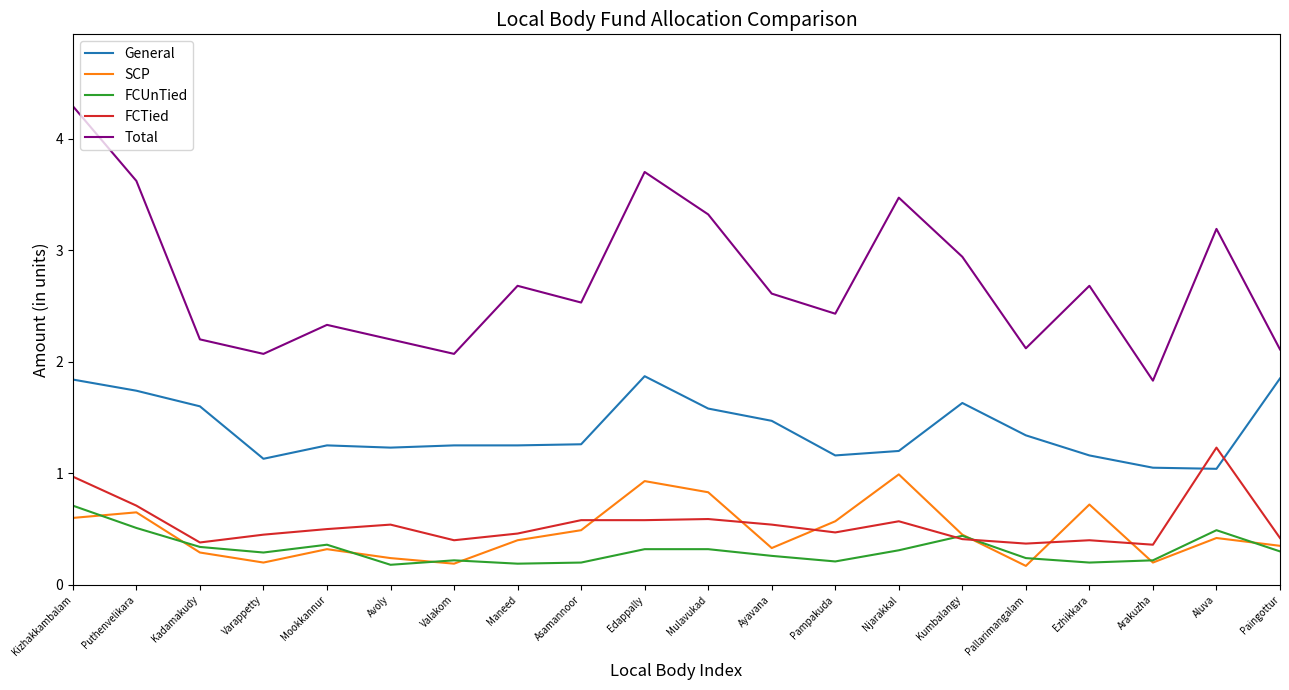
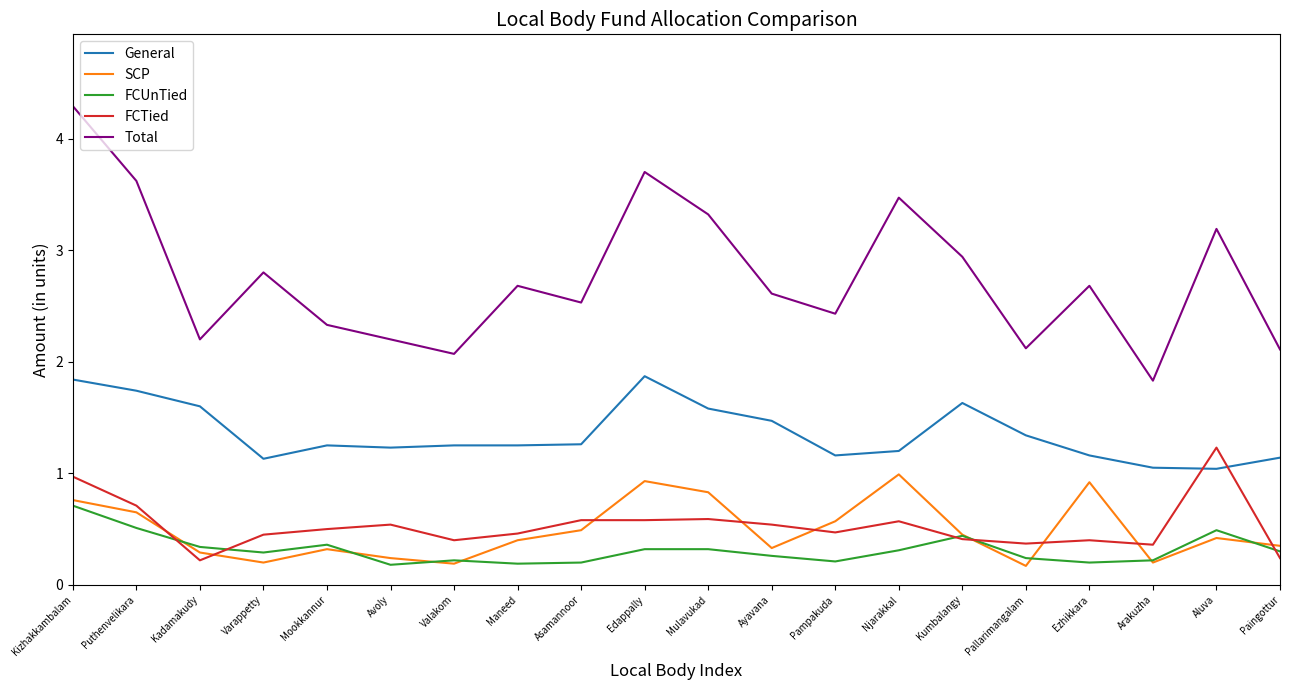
  {
    "General": {
      "Kizhakkambalam": 1.84,
      "Puthenvelikara": 1.74,
      "Kadamakudy": 1.60,
      "Varappetty": 1.13,
      "Mookkannur": 1.25,
      "Avoly": 1.23,
      "Valakom": 1.25,
      "Maneed": 1.25,
      "Asamannoor": 1.26,
      "Edappally": 1.87,
      "Mulavukad": 1.58,
      "Ayavana": 1.47,
      "Pampakuda": 1.16,
      "Njarakkal": 1.20,
      "Kumbalangy": 1.63,
      "Pallarimangalam": 1.34,
      "Ezhikkara": 1.16,
      "Arakuzha": 1.05,
      "Aluva": 1.04,
-     "Paingottur": 1.85
+     "Paingottur": 1.14
    },
    "SCP": {
-     "Kizhakkambalam": 0.60,
+     "Kizhakkambalam": 0.76,
      "Puthenvelikara": 0.65,
      "Kadamakudy": 0.29,
      "Varappetty": 0.20,
      "Mookkannur": 0.32,
      "Avoly": 0.24,
      "Valakom": 0.19,
      "Maneed": 0.40,
      "Asamannoor": 0.49,
      "Edappally": 0.93,
      "Mulavukad": 0.83,
      "Ayavana": 0.33,
      "Pampakuda": 0.57,
      "Njarakkal": 0.99,
      "Pallarimangalam": 0.17,
-     "Ezhikkara": 0.72,
+     "Ezhikkara": 0.92,
      "Aluva": 0.42,
      "Paingottur": 0.35
    },
    "FCUnTied": {
      "Kizhakkambalam": 0.71,
      "Puthenvelikara": 0.51,
      "Kadamakudy": 0.34,
      "Varappetty": 0.29,
      "Mookkannur": 0.36,
      "Avoly": 0.18,
      "Valakom": 0.22,
      "Maneed": 0.19,
      "Asamannoor": 0.20,
      "Edappally": 0.32,
      "Mulavukad": 0.32,
      "Ayavana": 0.26,
      "Pampakuda": 0.21,
      "Njarakkal": 0.31,
      "Pallarimangalam": 0.24,
      "Ezhikkara": 0.20,
      "Aluva": 0.49,
      "Paingottur": 0.30
    },
    "FCTied": {
      "Kizhakkambalam": 0.97,
      "Puthenvelikara": 0.71,
-     "Kadamakudy": 0.38,
+     "Kadamakudy": 0.22,
      "Varappetty": 0.45,
      "Mookkannur": 0.50,
      "Avoly": 0.54,
      "Valakom": 0.40,
      "Maneed": 0.46,
      "Asamannoor": 0.58,
      "Edappally": 0.58,
      "Mulavukad": 0.59,
      "Ayavana": 0.54,
      "Pampakuda": 0.47,
      "Njarakkal": 0.57,
      "Kumbalangy": 0.41,
      "Pallarimangalam": 0.37,
      "Ezhikkara": 0.40,
      "Arakuzha": 0.36,
      "Aluva": 1.23,
-     "Paingottur": 0.42
+     "Paingottur": 0.24
    },
    "Total": {
      "Kizhakkambalam": 4.29,
      "Puthenvelikara": 3.62,
      "Kadamakudy": 2.20,
-     "Varappetty": 2.07,
+     "Varappetty": 2.80,
      "Mookkannur": 2.33,
      "Avoly": 2.20,
      "Valakom": 2.07,
      "Maneed": 2.68,
      "Asamannoor": 2.53,
      "Edappally": 3.70,
      "Mulavukad": 3.32,
      "Ayavana": 2.61,
      "Pampakuda": 2.43,
      "Njarakkal": 3.47,
      "Kumbalangy": 2.94,
      "Pallarimangalam": 2.12,
      "Ezhikkara": 2.68,
      "Arakuzha": 1.83,
      "Aluva": 3.19,
      "Paingottur": 2.11
    }
  }
